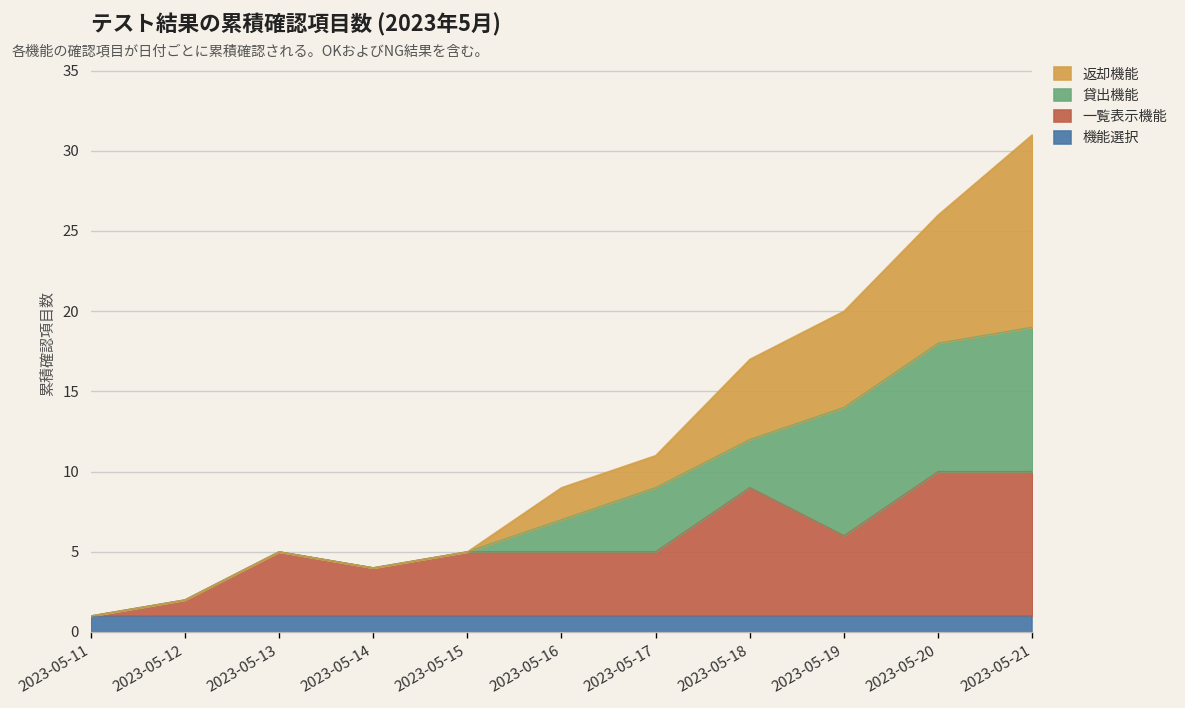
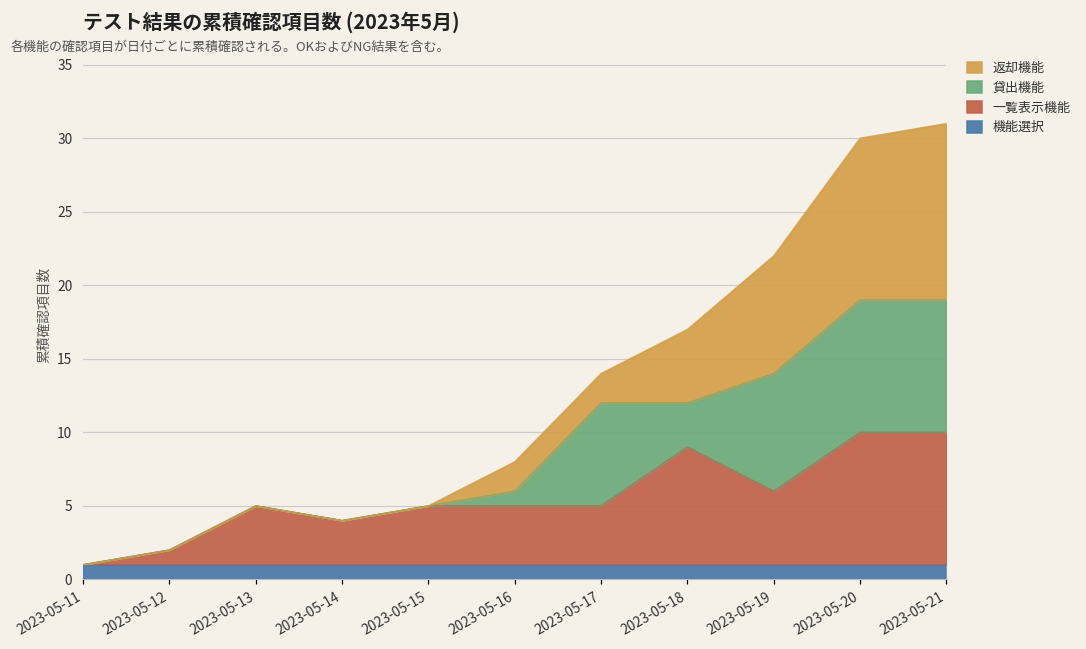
  {
    "機能選択": {
      "2023-05-12": 1,
      "2023-05-13": 1,
      "2023-05-14": 1,
      "2023-05-15": 1,
      "2023-05-16": 1,
      "2023-05-17": 1,
      "2023-05-18": 1,
      "2023-05-19": 1,
      "2023-05-20": 1,
      "2023-05-21": 1
    },
    "一覧表示機能": {
      "2023-05-16": 4,
      "2023-05-17": 4,
      "2023-05-18": 8,
      "2023-05-19": 5,
      "2023-05-20": 9,
      "2023-05-21": 9
    },
    "貸出機能": {
-     "2023-05-16": 2,
-     "2023-05-17": 4,
+     "2023-05-16": 1,
+     "2023-05-17": 7,
      "2023-05-18": 3,
      "2023-05-19": 8,
-     "2023-05-20": 8,
+     "2023-05-20": 9,
      "2023-05-21": 9
    },
    "返却機能": {
      "2023-05-16": 2,
      "2023-05-17": 2,
      "2023-05-18": 5,
-     "2023-05-19": 6,
-     "2023-05-20": 8,
+     "2023-05-19": 8,
+     "2023-05-20": 11,
      "2023-05-21": 12
    }
  }
